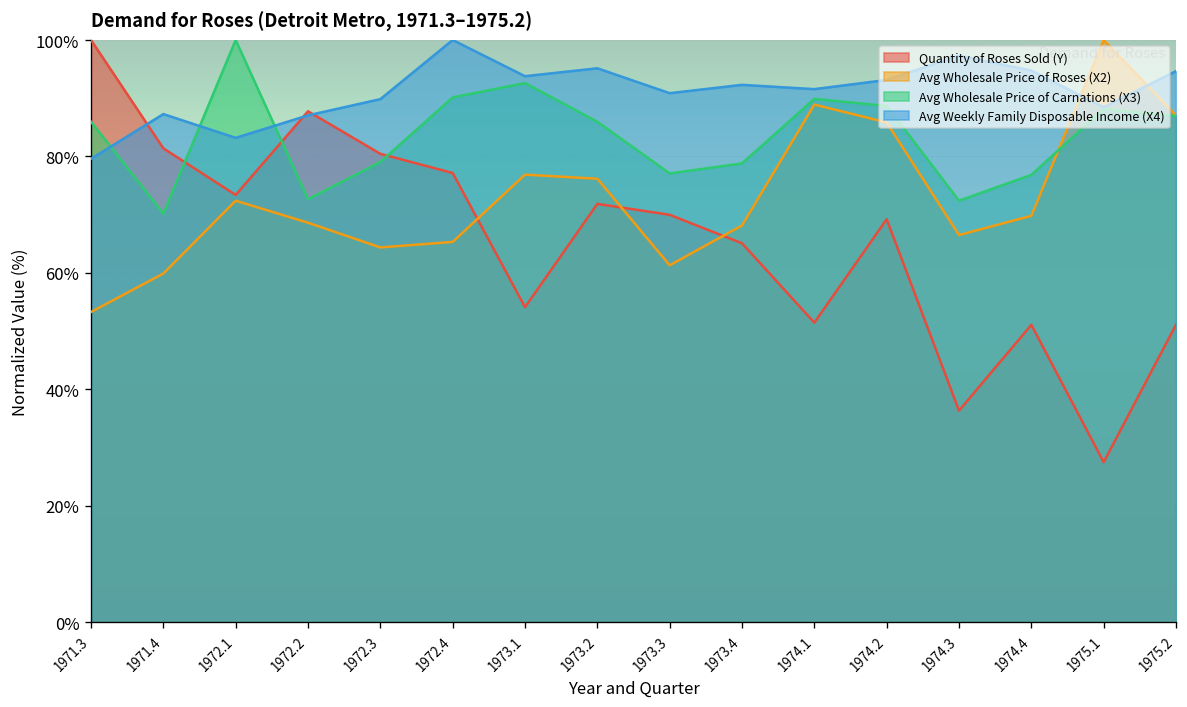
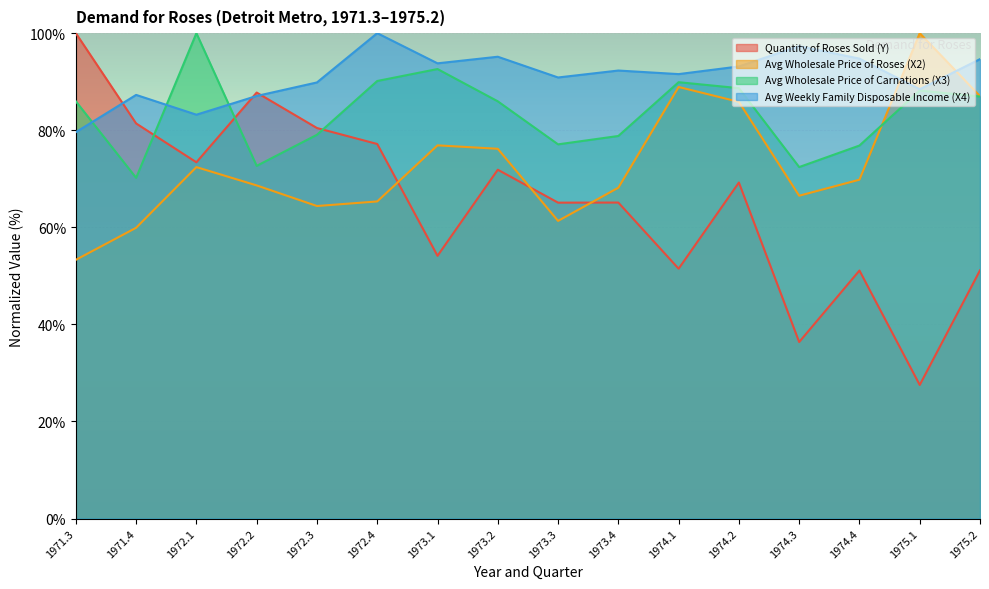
  {
    "Quantity of Roses Sold (Y)": {
      "1971.3": "100%",
      "1971.4": "81%",
      "1972.1": "73%",
      "1972.2": "88%",
      "1972.3": "80%",
      "1972.4": "77%",
      "1973.1": "54%",
      "1973.2": "72%",
-     "1973.3": "70%",
+     "1973.3": "65%",
      "1973.4": "65%",
      "1974.1": "51%",
      "1974.2": "69%",
      "1974.3": "36%",
      "1974.4": "51%",
      "1975.1": "28%",
      "1975.2": "51%"
    },
    "Avg Wholesale Price of Roses (X2)": {
      "1971.3": "53%",
      "1971.4": "60%",
      "1972.1": "72%",
      "1972.2": "69%",
      "1972.3": "64%",
      "1972.4": "65%",
      "1973.1": "77%",
      "1973.2": "76%",
      "1973.3": "61%",
      "1973.4": "68%",
      "1974.1": "89%",
      "1974.3": "67%",
      "1974.4": "70%",
      "1975.1": "100%"
    },
    "Avg Wholesale Price of Carnations (X3)": {
      "1971.3": "86%",
      "1971.4": "70%",
      "1972.1": "100%",
      "1972.2": "73%",
      "1972.3": "79%",
      "1972.4": "90%",
      "1973.1": "93%",
      "1973.2": "86%",
      "1973.3": "77%",
      "1973.4": "79%",
      "1974.1": "90%",
      "1974.3": "72%",
      "1974.4": "77%"
    },
    "Avg Weekly Family Disposable Income (X4)": {
      "1971.3": "80%",
      "1971.4": "87%",
      "1972.1": "83%",
      "1972.2": "87%",
      "1972.3": "90%",
      "1972.4": "100%",
      "1973.1": "94%",
      "1973.2": "95%",
      "1973.3": "91%",
      "1973.4": "92%",
      "1974.1": "92%",
      "1975.2": "95%"
    }
  }
